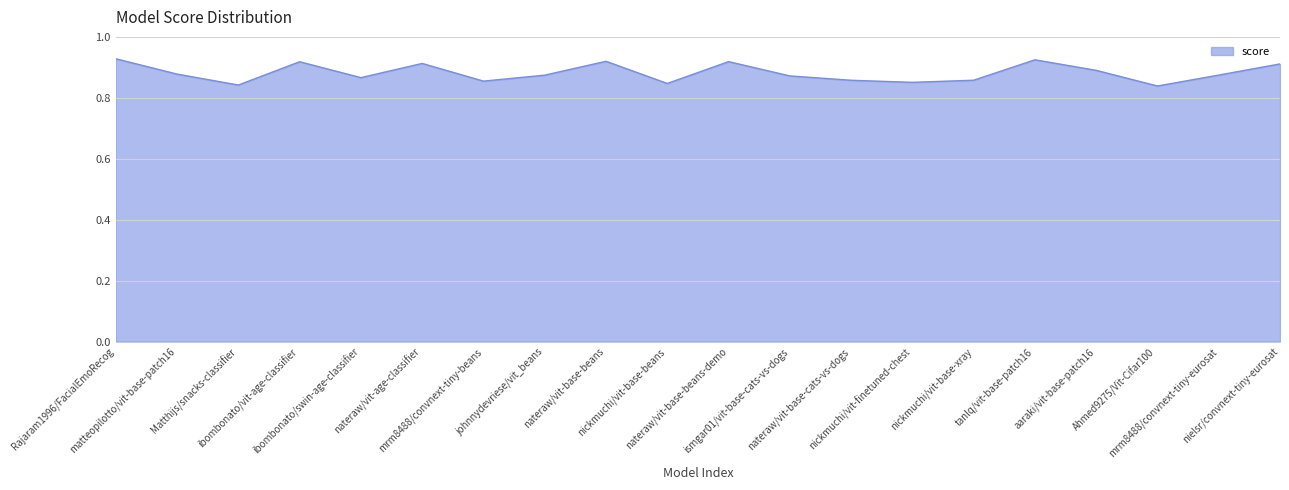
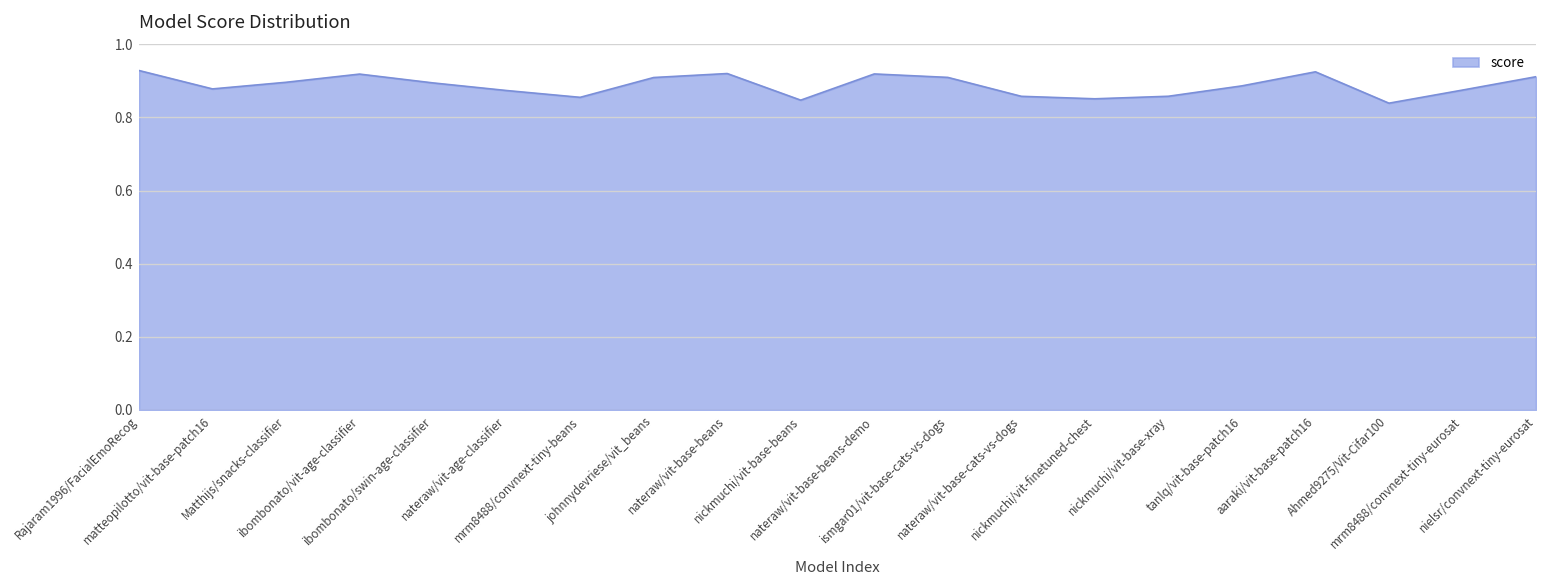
  {
    "Rajaram1996/FacialEmoRecog": 0.93,
    "matteopilotto/vit-base-patch16": 0.88,
-   "Matthijs/snacks-classifier": 0.84,
+   "Matthijs/snacks-classifier": 0.90,
    "ibombonato/vit-age-classifier": 0.92,
-   "ibombonato/swin-age-classifier": 0.87,
-   "nateraw/vit-age-classifier": 0.91,
+   "ibombonato/swin-age-classifier": 0.89,
+   "nateraw/vit-age-classifier": 0.87,
    "mrm8488/convnext-tiny-beans": 0.85,
-   "johnnydevriese/vit_beans": 0.87,
+   "johnnydevriese/vit_beans": 0.91,
    "nateraw/vit-base-beans": 0.92,
    "nickmuchi/vit-base-beans": 0.85,
    "nateraw/vit-base-beans-demo": 0.92,
-   "ismgar01/vit-base-cats-vs-dogs": 0.87,
+   "ismgar01/vit-base-cats-vs-dogs": 0.91,
    "nateraw/vit-base-cats-vs-dogs": 0.86,
    "nickmuchi/vit-finetuned-chest": 0.85,
    "nickmuchi/vit-base-xray": 0.86,
-   "tanlq/vit-base-patch16": 0.92,
-   "aaraki/vit-base-patch16": 0.89,
+   "tanlq/vit-base-patch16": 0.89,
+   "aaraki/vit-base-patch16": 0.92,
    "Ahmed9275/Vit-Cifar100": 0.84,
    "mrm8488/convnext-tiny-eurosat": 0.87,
    "nielsr/convnext-tiny-eurosat": 0.91
  }
